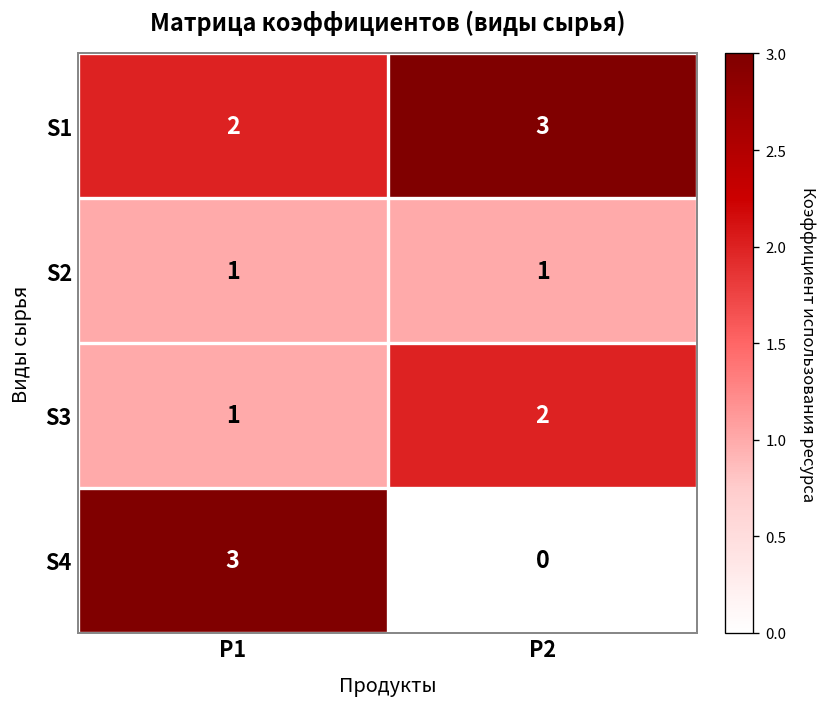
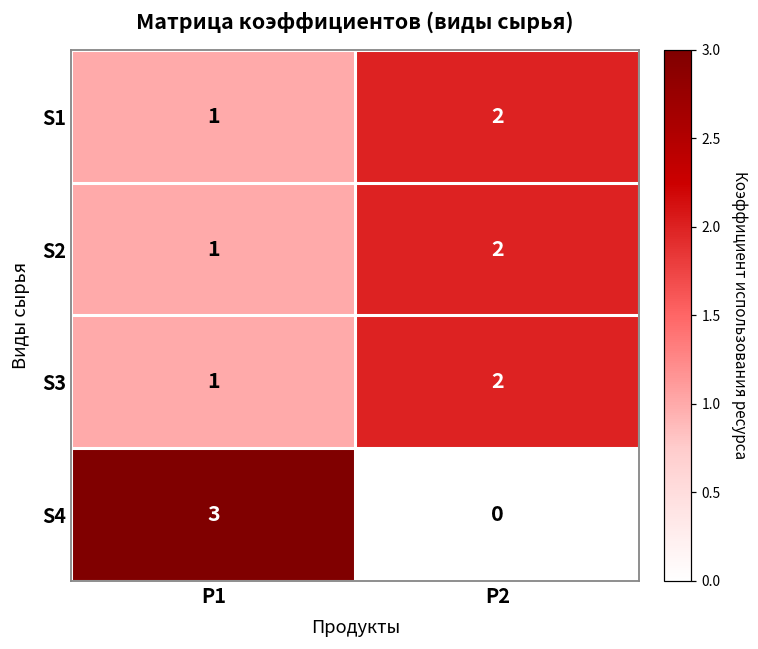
  {
    "S1": {
-     "P1": 2,
-     "P2": 3
+     "P1": 1,
+     "P2": 2
    },
    "S2": {
-     "P2": 1
+     "P2": 2
    }
  }
